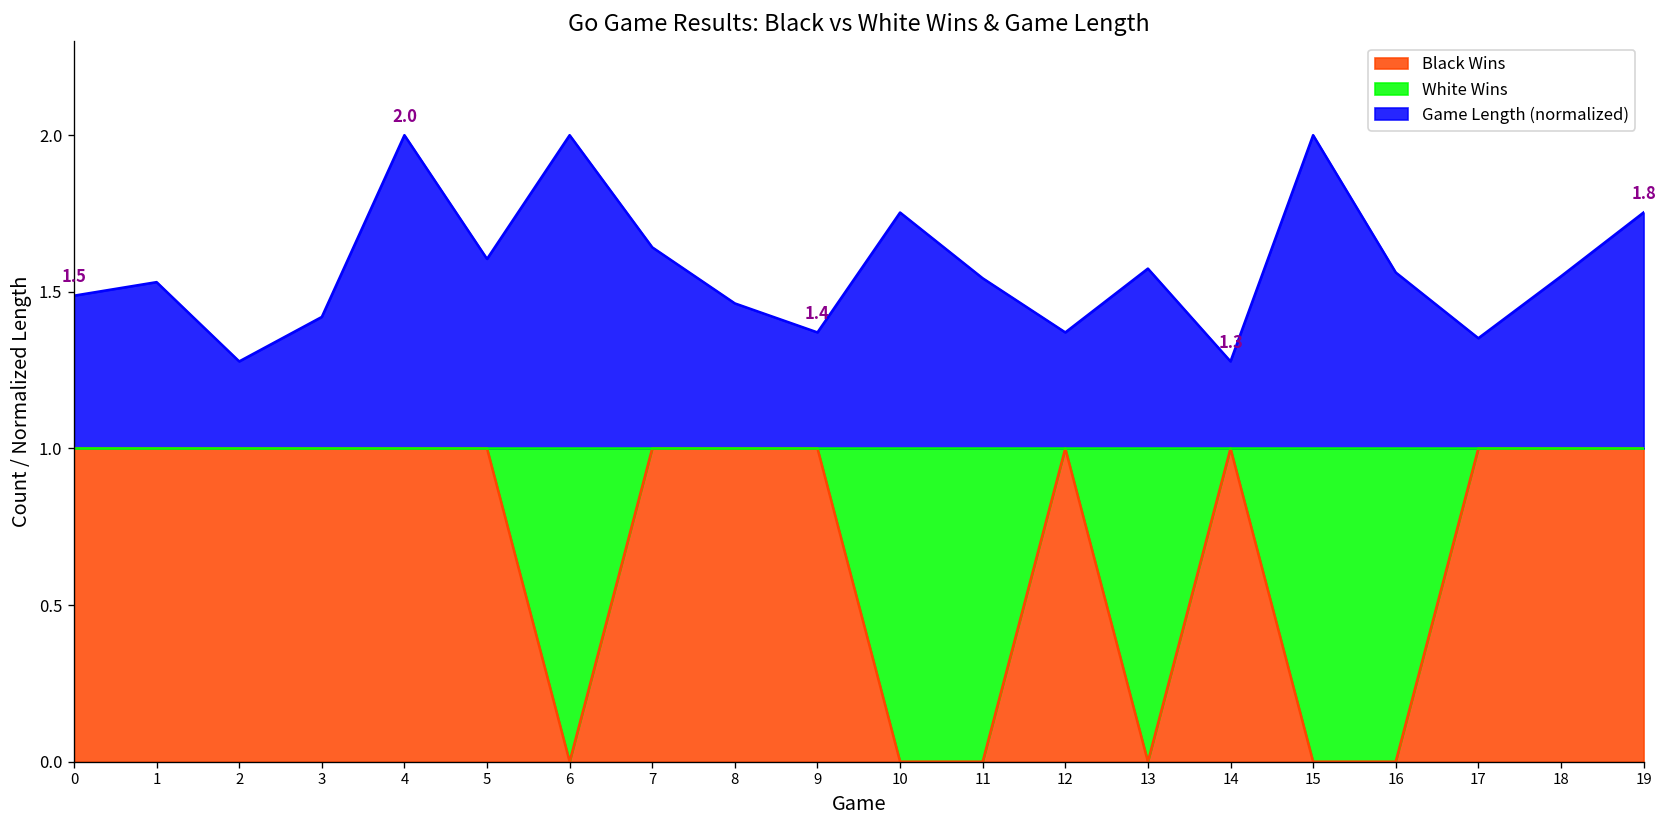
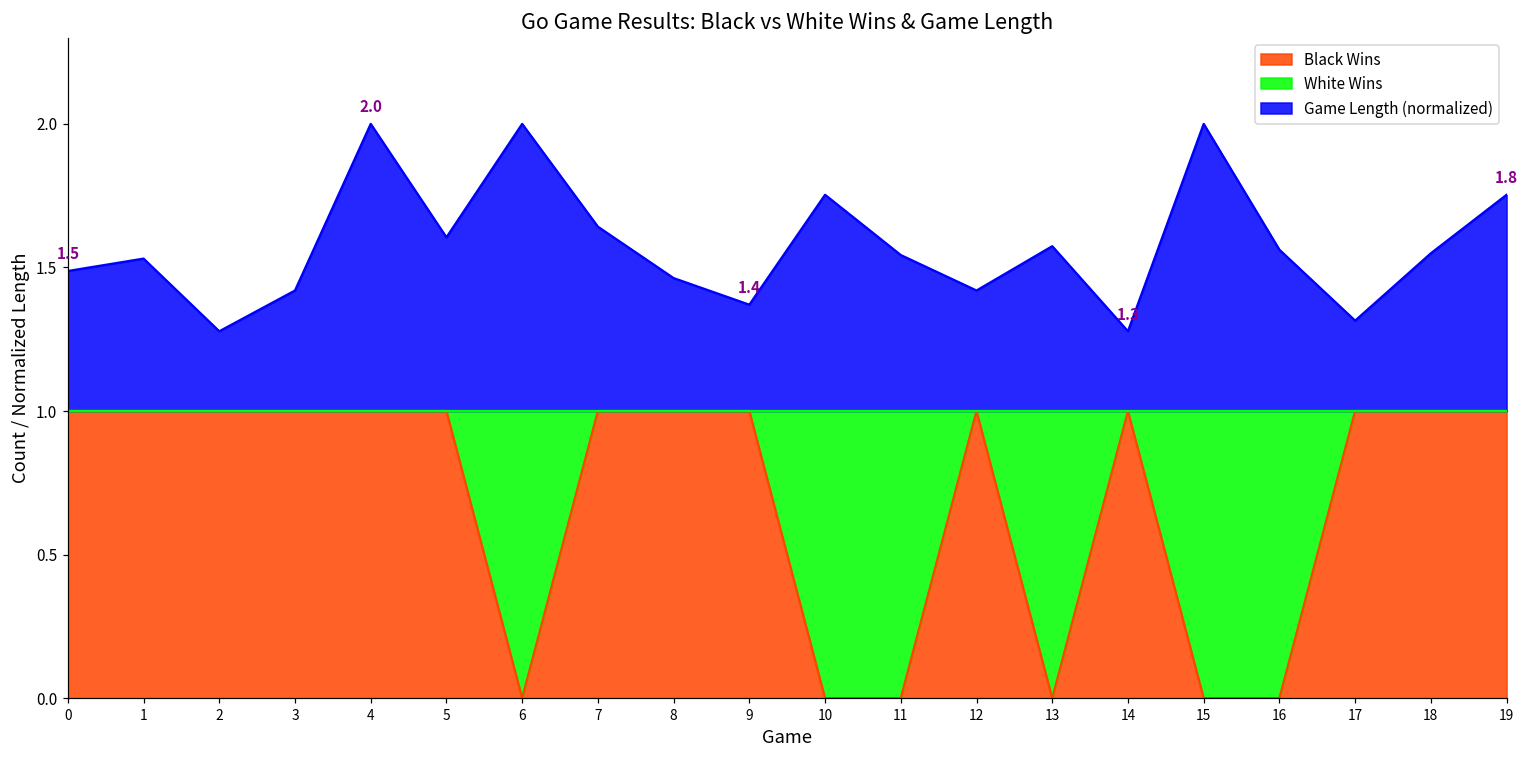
  {
    "Black Wins": {
      "6": 0.00,
      "10": 0.00,
      "11": 0.00,
      "13": 0.00,
      "15": 0.00,
      "16": 0.00
    },
    "White Wins": {
      "6": 1.00,
      "10": 1.00,
      "11": 1.00,
      "13": 1.00,
      "15": 1.00,
      "16": 1.00
    },
    "Game Length (normalized)": {
      "1": 1.53,
      "2": 1.28,
      "3": 1.42,
      "5": 1.60,
      "6": 2.00,
      "7": 1.64,
      "8": 1.46,
      "10": 1.75,
      "11": 1.54,
-     "12": 1.37,
+     "12": 1.42,
      "13": 1.57,
      "15": 2.00,
      "16": 1.56,
-     "17": 1.35,
+     "17": 1.31,
      "18": 1.55
    }
  }
